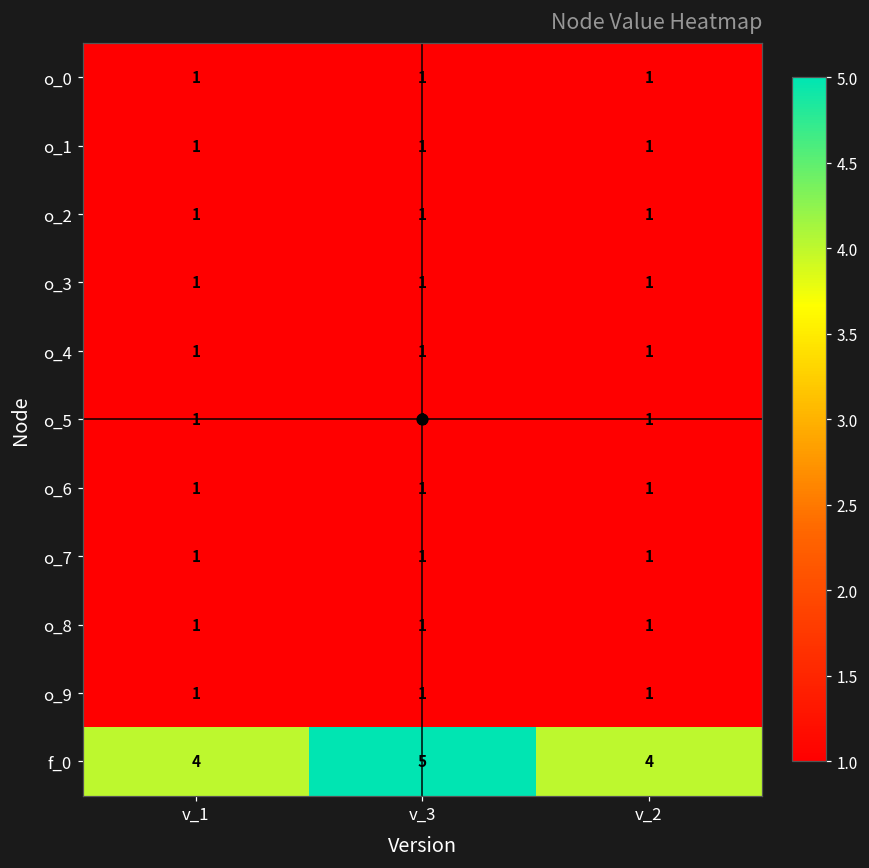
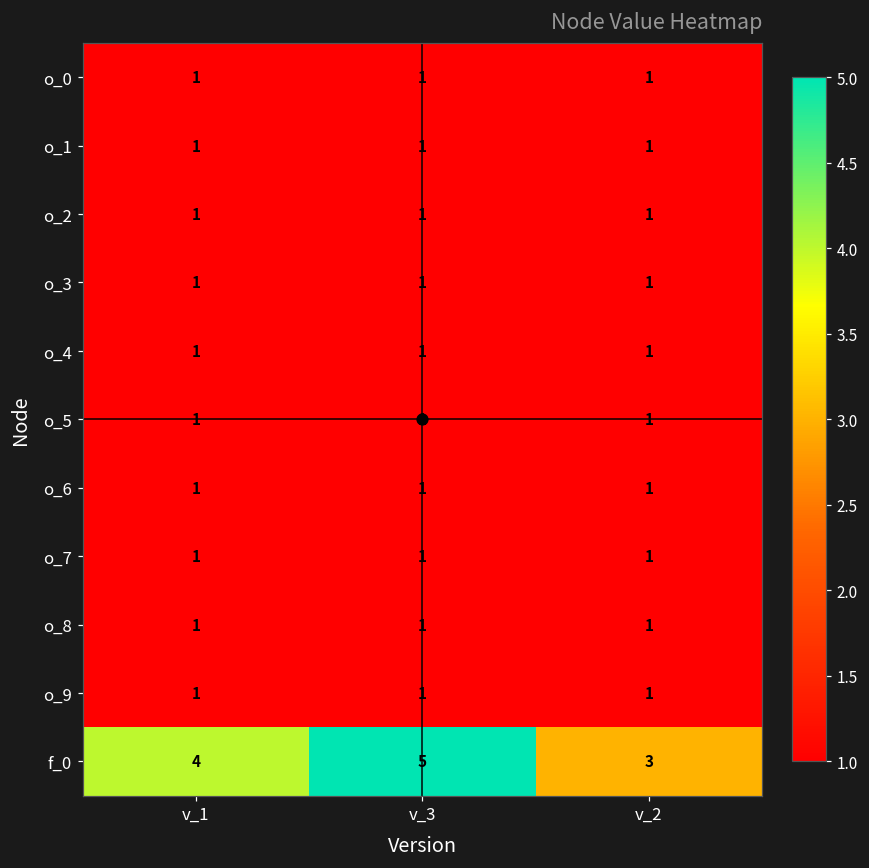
  {
    "o_0": {
      "v_1": 1,
      "v_3": 1,
      "v_2": 1
    },
    "o_1": {
      "v_1": 1,
      "v_3": 1,
      "v_2": 1
    },
    "o_2": {
      "v_1": 1,
      "v_3": 1,
      "v_2": 1
    },
    "o_3": {
      "v_1": 1,
      "v_3": 1,
      "v_2": 1
    },
    "o_4": {
      "v_1": 1,
      "v_3": 1,
      "v_2": 1
    },
    "o_5": {
      "v_1": 1,
      "v_2": 1
    },
    "o_6": {
      "v_1": 1,
      "v_3": 1,
      "v_2": 1
    },
    "o_7": {
      "v_1": 1,
      "v_3": 1,
      "v_2": 1
    },
    "o_8": {
      "v_1": 1,
      "v_3": 1,
      "v_2": 1
    },
    "o_9": {
      "v_1": 1,
      "v_3": 1,
      "v_2": 1
    },
    "f_0": {
      "v_1": 4,
      "v_3": 5,
-     "v_2": 4
+     "v_2": 3
    }
  }
